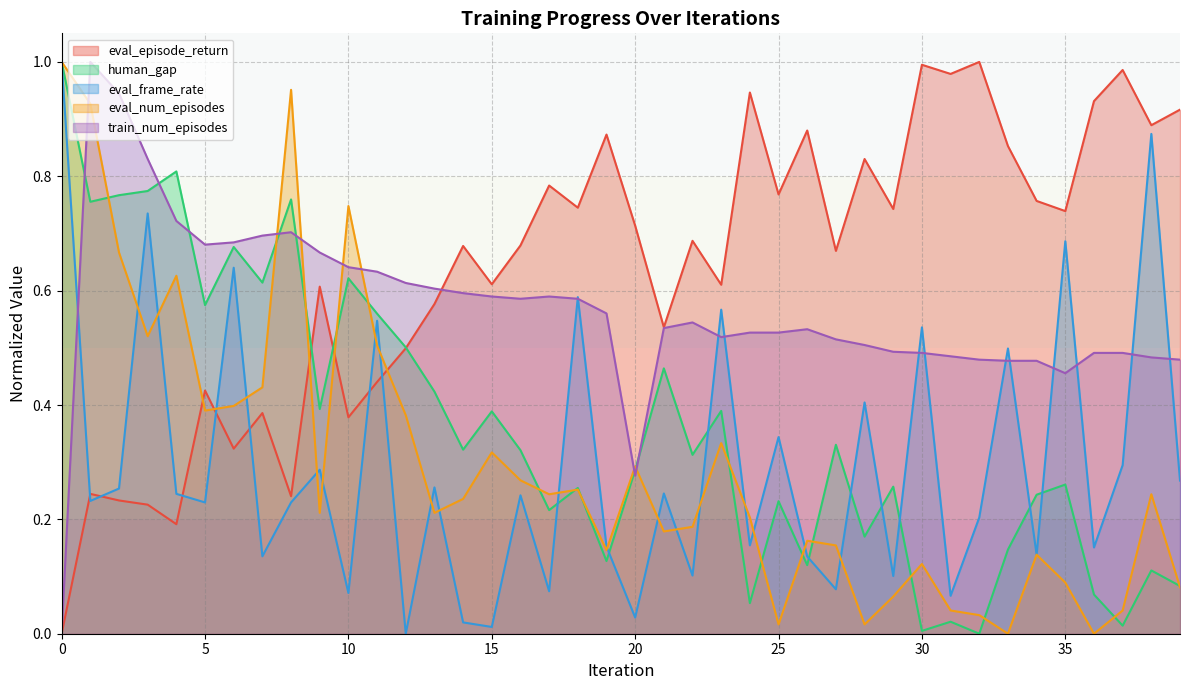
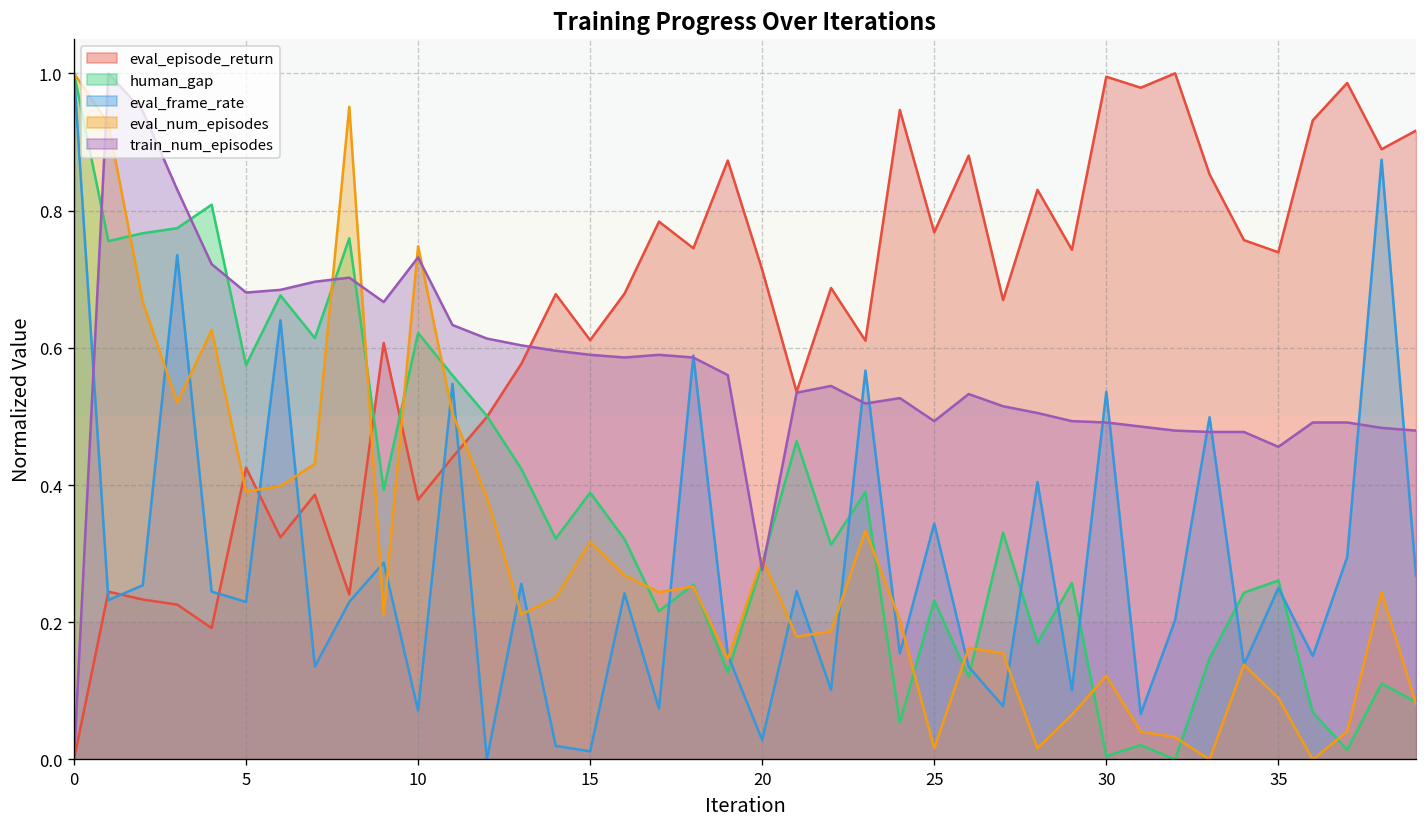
  {
    "human_gap": {
      "5": 0.57,
      "10": 0.62,
      "15": 0.39,
      "20": 0.29,
      "25": 0.23,
      "30": 0.00,
      "35": 0.26
    },
    "eval_frame_rate": {
      "5": 0.23,
      "10": 0.07,
      "15": 0.01,
      "20": 0.03,
      "25": 0.34,
      "30": 0.54,
-     "35": 0.69
+     "35": 0.25
    },
    "train_num_episodes": {
      "5": 0.68,
-     "10": 0.64,
+     "10": 0.73,
      "15": 0.59,
      "20": 0.28,
-     "25": 0.53,
+     "25": 0.49,
      "30": 0.49,
      "35": 0.46
    }
  }
